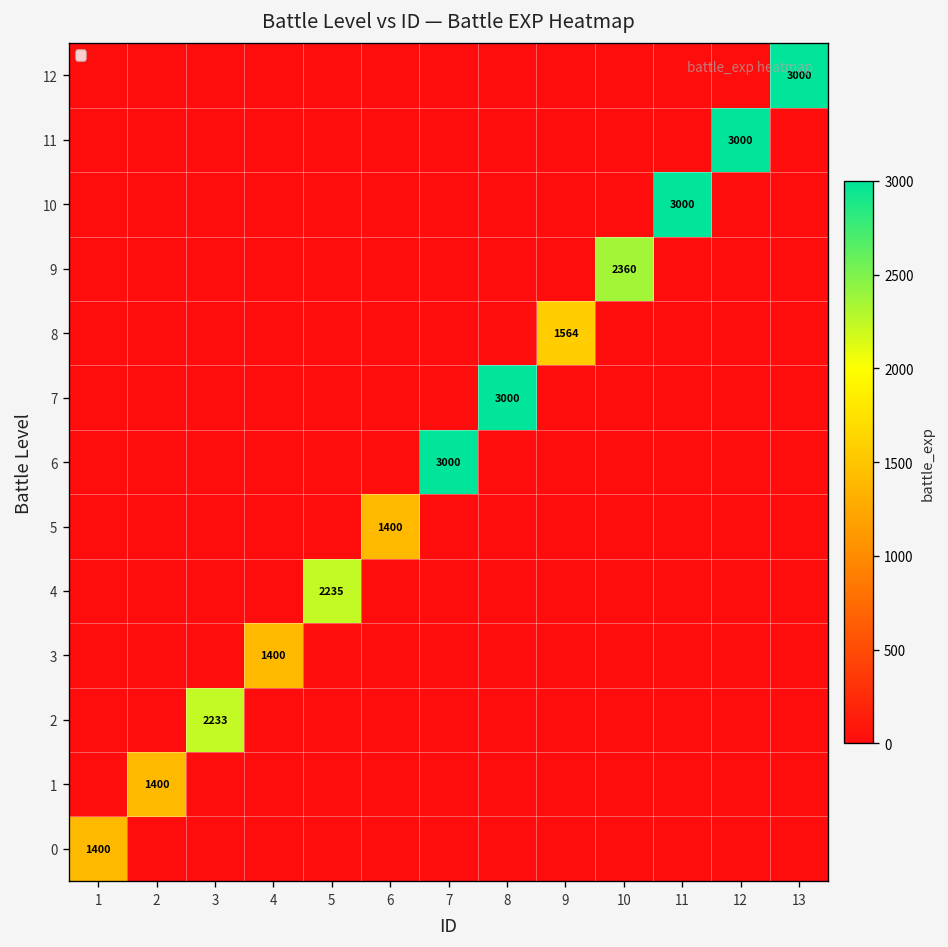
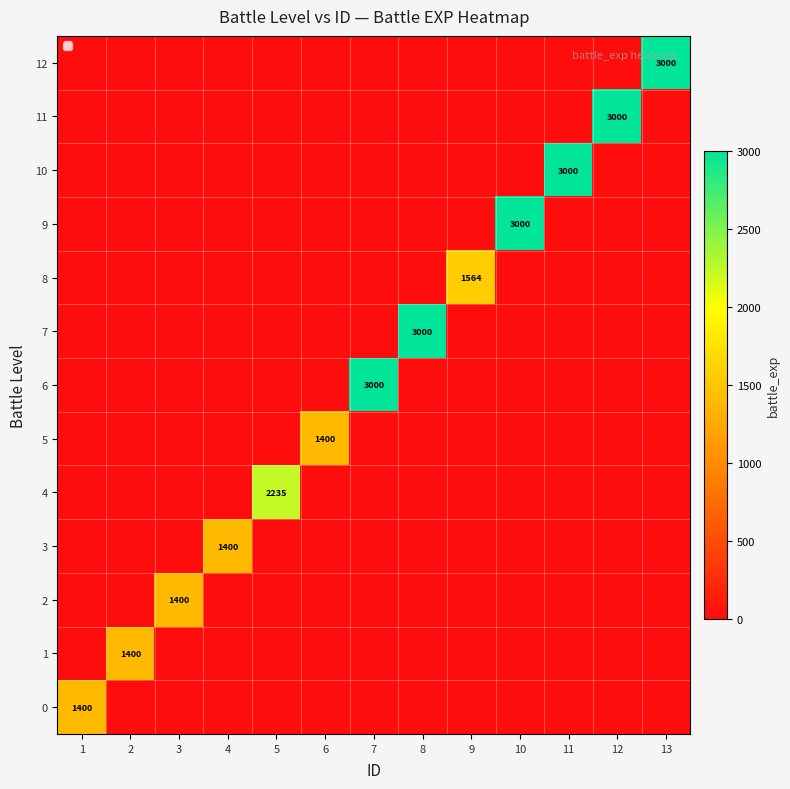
  {
    "11": {
      "12": 3000
    },
    "10": {
      "11": 3000
    },
    "9": {
-     "10": 2360
+     "10": 3000
    },
    "8": {
      "9": 1564
    },
    "7": {
      "8": 3000
    },
    "6": {
      "7": 3000
    },
    "5": {
      "6": 1400
    },
    "4": {
      "5": 2235
    },
    "3": {
      "4": 1400
    },
    "2": {
-     "3": 2233
+     "3": 1400
    },
    "1": {
      "2": 1400
    },
    "0": {
      "1": 1400
    }
  }
